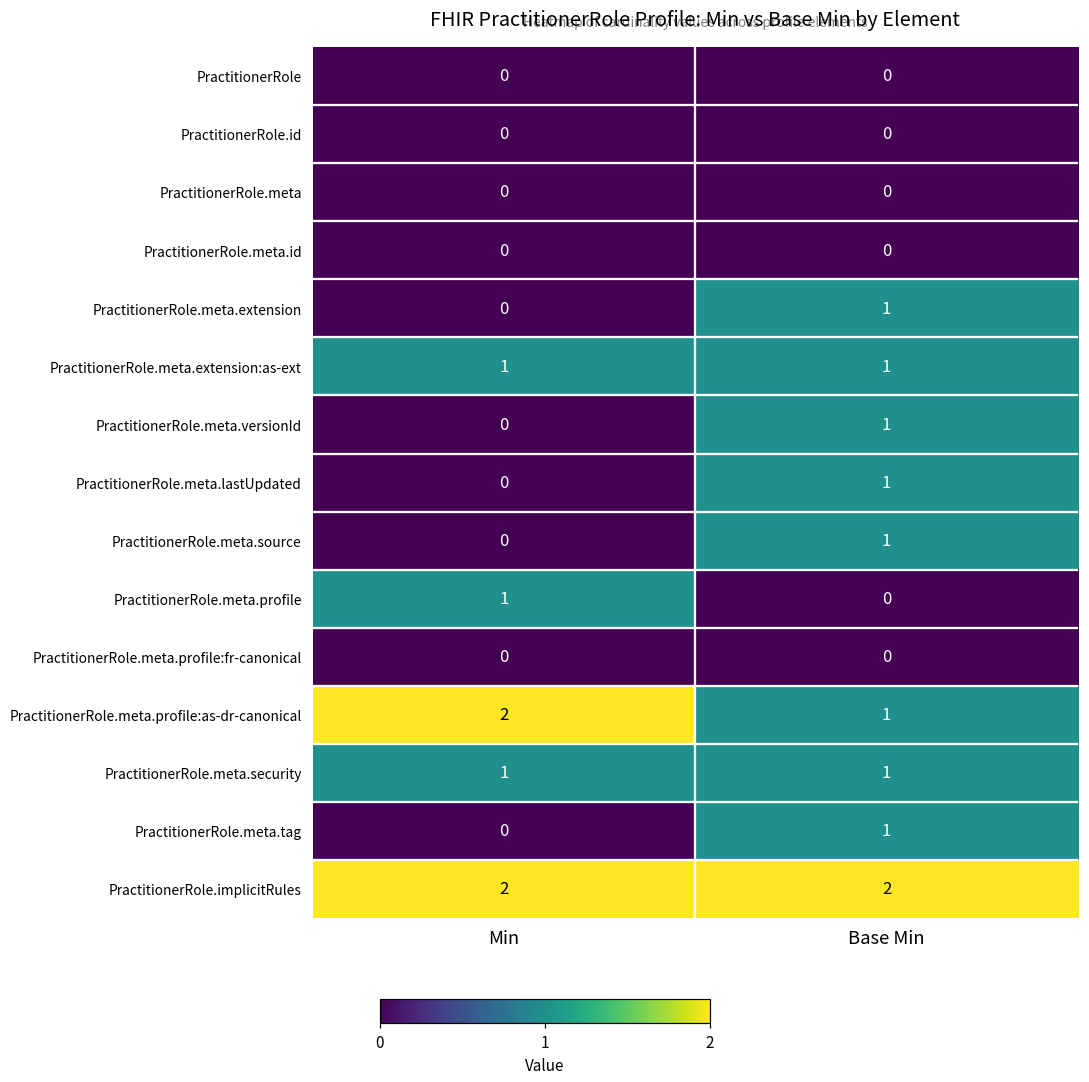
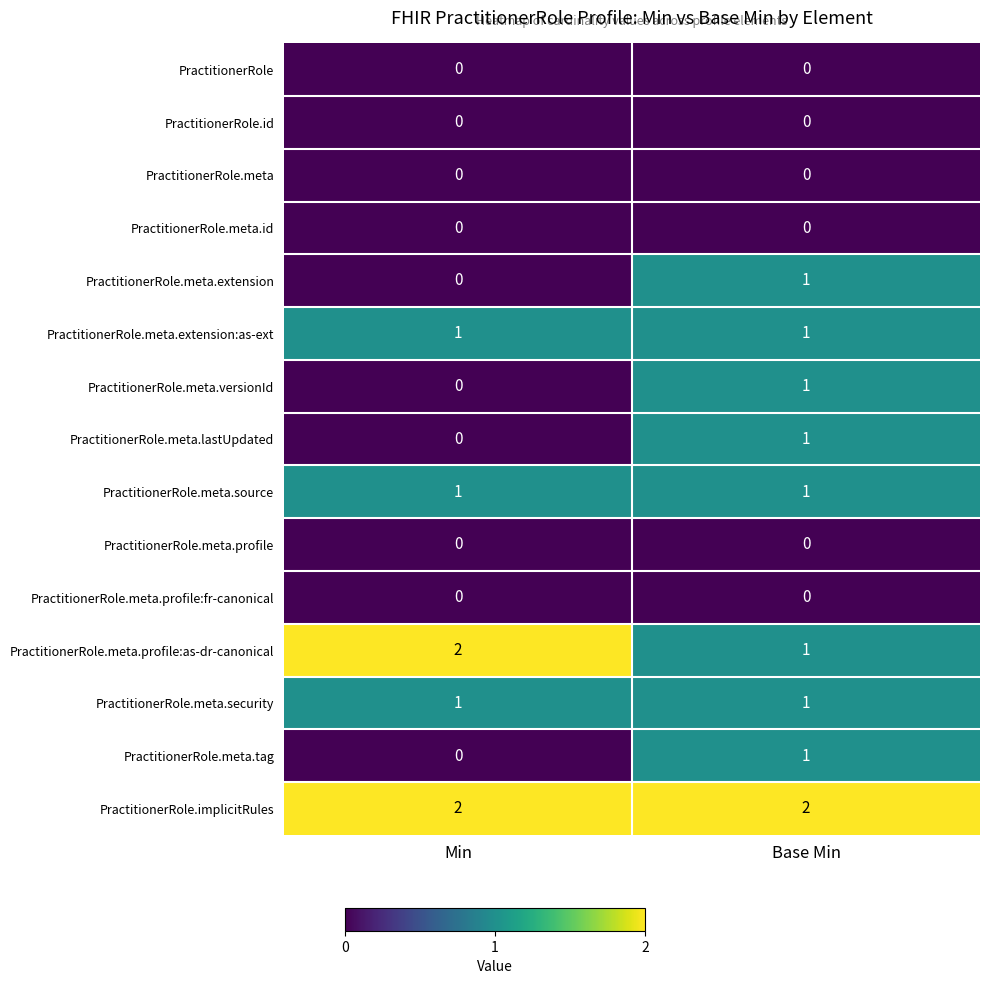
  {
    "PractitionerRole": {
      "Min": 0,
      "Base Min": 0
    },
    "PractitionerRole.id": {
      "Min": 0,
      "Base Min": 0
    },
    "PractitionerRole.meta": {
      "Min": 0,
      "Base Min": 0
    },
    "PractitionerRole.meta.id": {
      "Min": 0,
      "Base Min": 0
    },
    "PractitionerRole.meta.extension": {
      "Min": 0,
      "Base Min": 1
    },
    "PractitionerRole.meta.extension:as-ext": {
      "Min": 1,
      "Base Min": 1
    },
    "PractitionerRole.meta.versionId": {
      "Min": 0,
      "Base Min": 1
    },
    "PractitionerRole.meta.lastUpdated": {
      "Min": 0,
      "Base Min": 1
    },
    "PractitionerRole.meta.source": {
-     "Min": 0,
+     "Min": 1,
      "Base Min": 1
    },
    "PractitionerRole.meta.profile": {
-     "Min": 1,
+     "Min": 0,
      "Base Min": 0
    },
    "PractitionerRole.meta.profile:fr-canonical": {
      "Min": 0,
      "Base Min": 0
    },
    "PractitionerRole.meta.profile:as-dr-canonical": {
      "Min": 2,
      "Base Min": 1
    },
    "PractitionerRole.meta.security": {
      "Min": 1,
      "Base Min": 1
    },
    "PractitionerRole.meta.tag": {
      "Min": 0,
      "Base Min": 1
    },
    "PractitionerRole.implicitRules": {
      "Min": 2,
      "Base Min": 2
    }
  }
